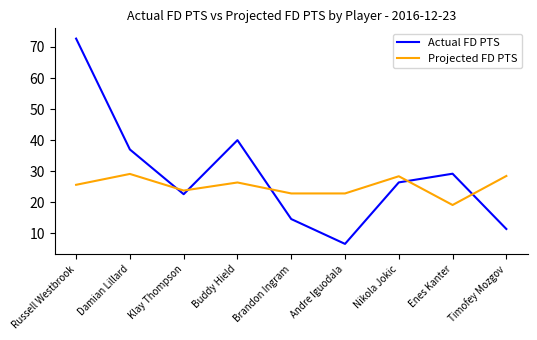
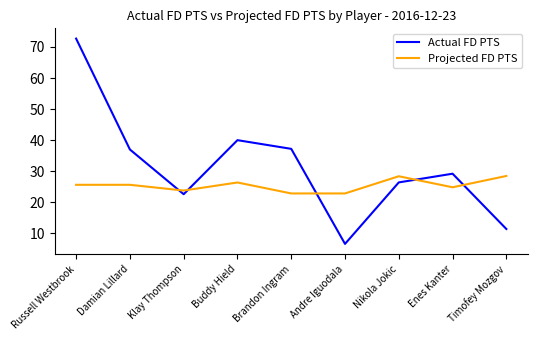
  {
    "Actual FD PTS": {
      "Russell Westbrook": 73,
      "Damian Lillard": 37,
      "Klay Thompson": 23,
      "Buddy Hield": 40,
-     "Brandon Ingram": 15,
+     "Brandon Ingram": 37,
      "Andre Iguodala": 7,
      "Nikola Jokic": 26,
      "Enes Kanter": 29,
      "Timofey Mozgov": 11
    },
    "Projected FD PTS": {
      "Russell Westbrook": 26,
-     "Damian Lillard": 29,
+     "Damian Lillard": 26,
      "Klay Thompson": 24,
      "Buddy Hield": 26,
      "Brandon Ingram": 23,
      "Andre Iguodala": 23,
      "Nikola Jokic": 28,
-     "Enes Kanter": 19,
+     "Enes Kanter": 25,
      "Timofey Mozgov": 28
    }
  }
